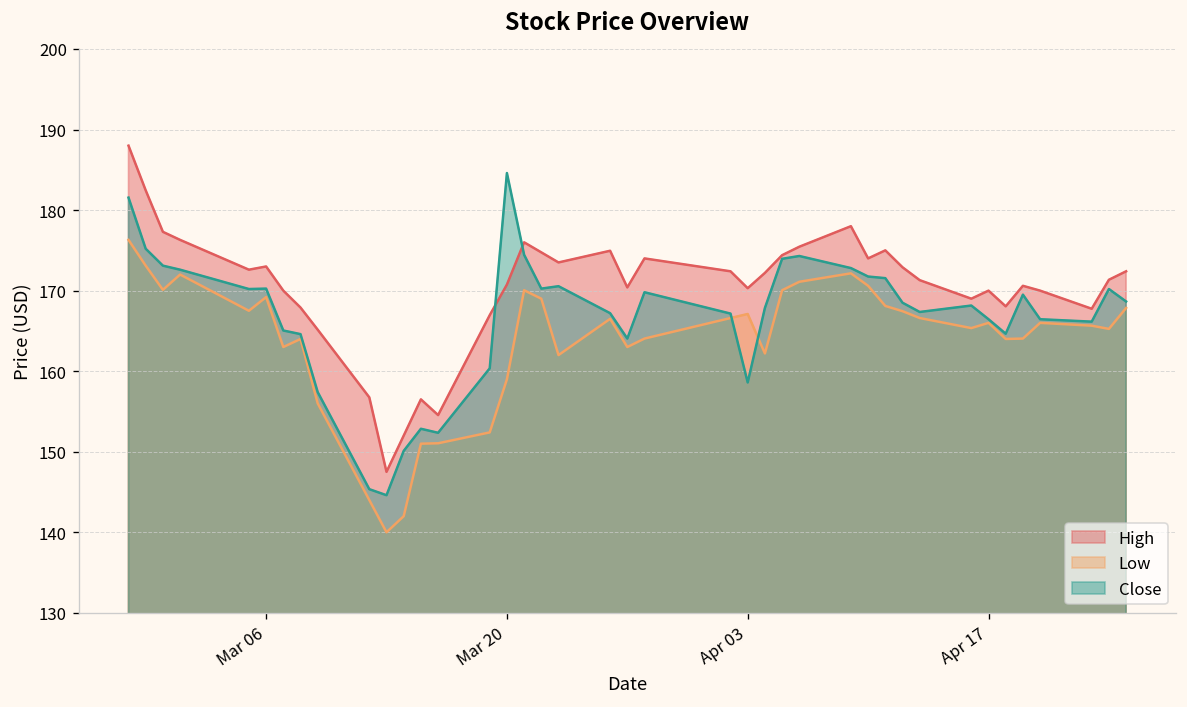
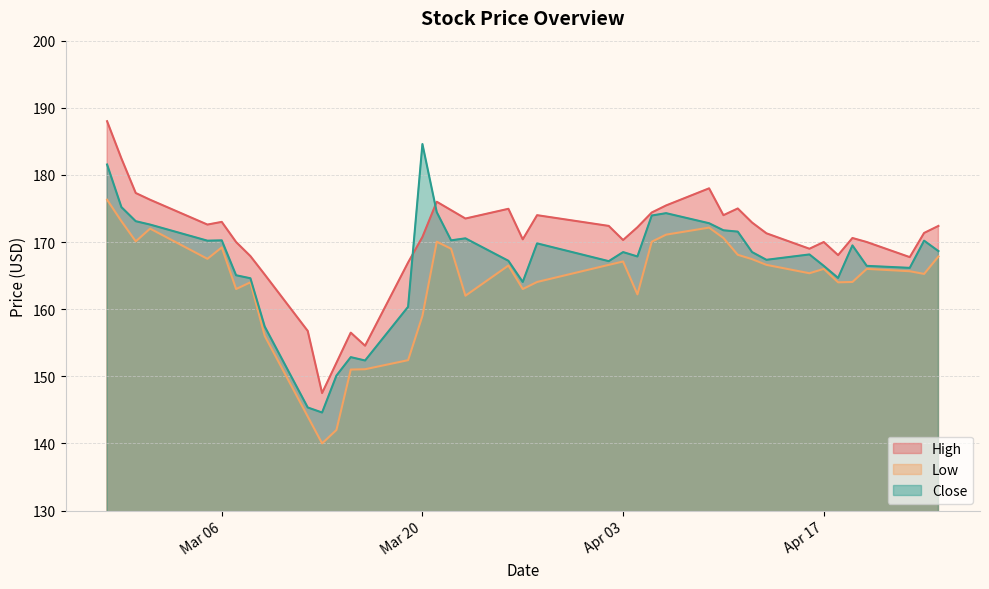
  {
    "Close": {
      "Mar 06": 170,
      "Mar 20": 185,
-     "Apr 03": 159,
+     "Apr 03": 169,
      "Apr 17": 166
    }
  }
